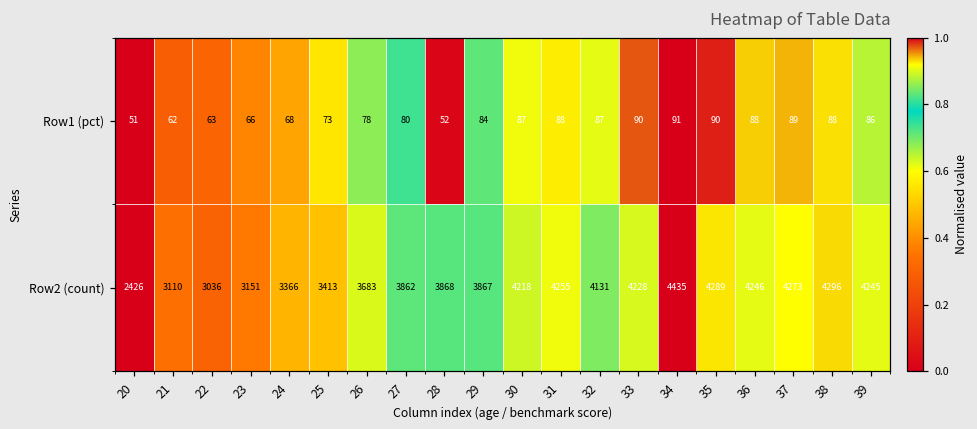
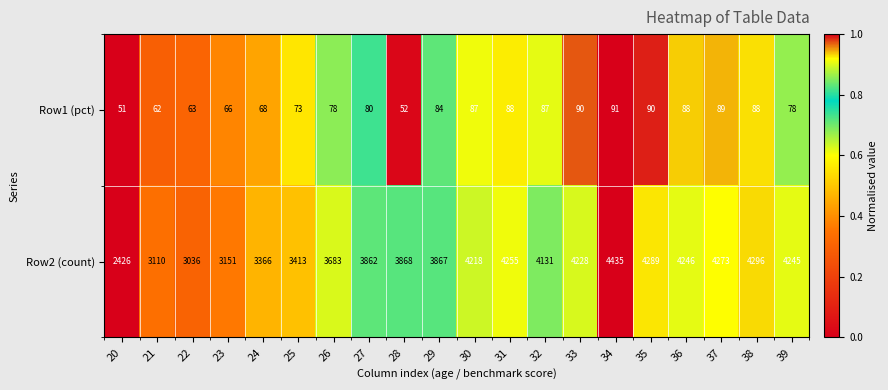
  {
    "Row1 (pct)": {
      "20": 51,
      "21": 62,
      "22": 63,
      "23": 66,
      "24": 68,
      "25": 73,
      "26": 78,
      "27": 80,
      "28": 52,
      "29": 84,
      "30": 87,
      "31": 88,
      "32": 87,
      "33": 90,
      "34": 91,
      "35": 90,
      "36": 88,
      "37": 89,
      "38": 88,
-     "39": 86
+     "39": 78
    },
    "Row2 (count)": {
      "20": 2426,
      "21": 3110,
      "22": 3036,
      "23": 3151,
      "24": 3366,
      "25": 3413,
      "26": 3683,
      "27": 3862,
      "28": 3868,
      "29": 3867,
      "30": 4218,
      "31": 4255,
      "32": 4131,
      "33": 4228,
      "34": 4435,
      "35": 4289,
      "36": 4246,
      "37": 4273,
      "38": 4296,
      "39": 4245
    }
  }
